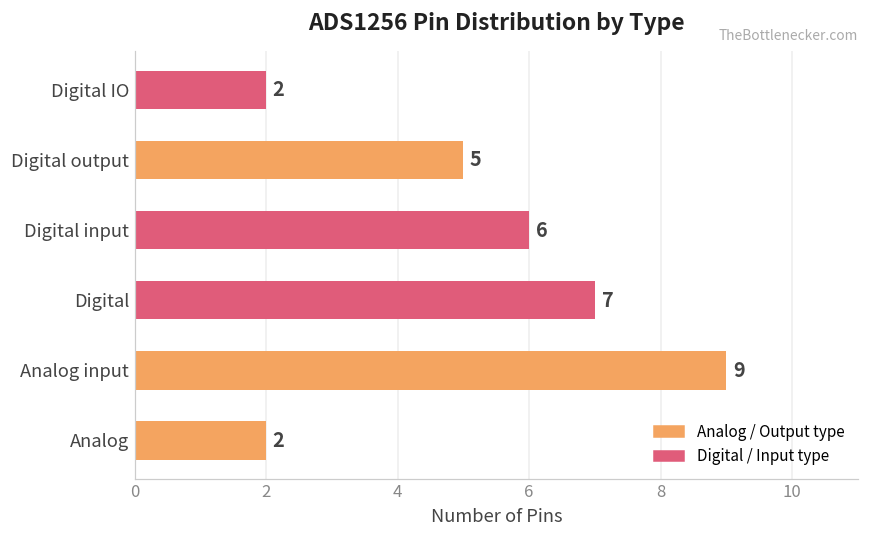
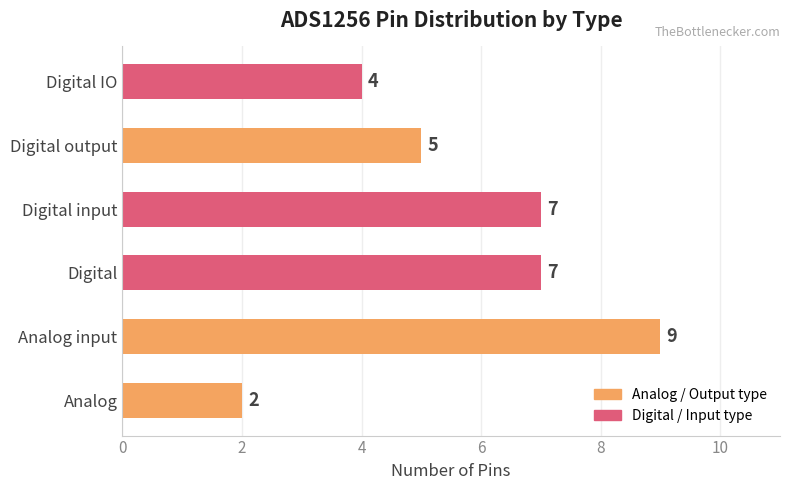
  {
-   "Digital IO": 2,
+   "Digital IO": 4,
    "Digital output": 5,
-   "Digital input": 6,
+   "Digital input": 7,
    "Digital": 7,
    "Analog input": 9,
    "Analog": 2
  }
